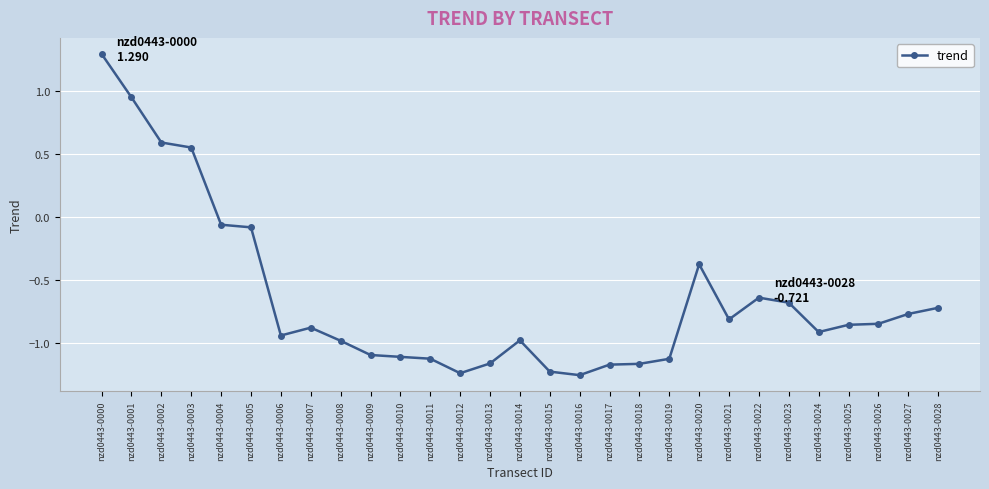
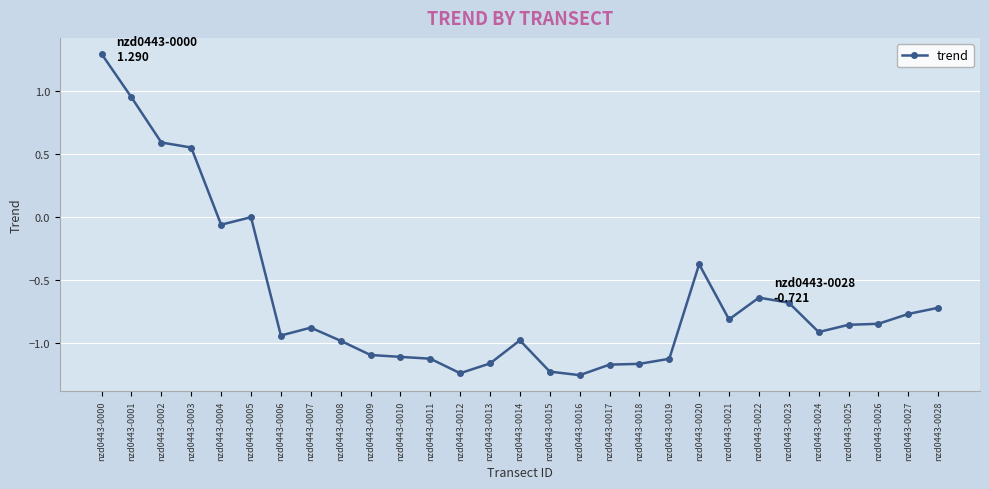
  {
    "nzd0443-0001": 0.95,
    "nzd0443-0002": 0.59,
    "nzd0443-0003": 0.55,
    "nzd0443-0004": -0.06,
-   "nzd0443-0005": -0.08,
+   "nzd0443-0005": 0.00,
    "nzd0443-0006": -0.94,
    "nzd0443-0007": -0.88,
    "nzd0443-0008": -0.98,
    "nzd0443-0009": -1.10,
    "nzd0443-0010": -1.11,
    "nzd0443-0011": -1.12,
    "nzd0443-0012": -1.24,
    "nzd0443-0013": -1.16,
    "nzd0443-0014": -0.98,
    "nzd0443-0015": -1.23,
    "nzd0443-0016": -1.26,
    "nzd0443-0017": -1.17,
    "nzd0443-0018": -1.17,
    "nzd0443-0019": -1.13,
    "nzd0443-0020": -0.38,
    "nzd0443-0021": -0.81,
    "nzd0443-0022": -0.64,
    "nzd0443-0024": -0.91,
    "nzd0443-0025": -0.86,
    "nzd0443-0026": -0.85,
    "nzd0443-0027": -0.77,
    "nzd0443-0028": -0.72
  }
